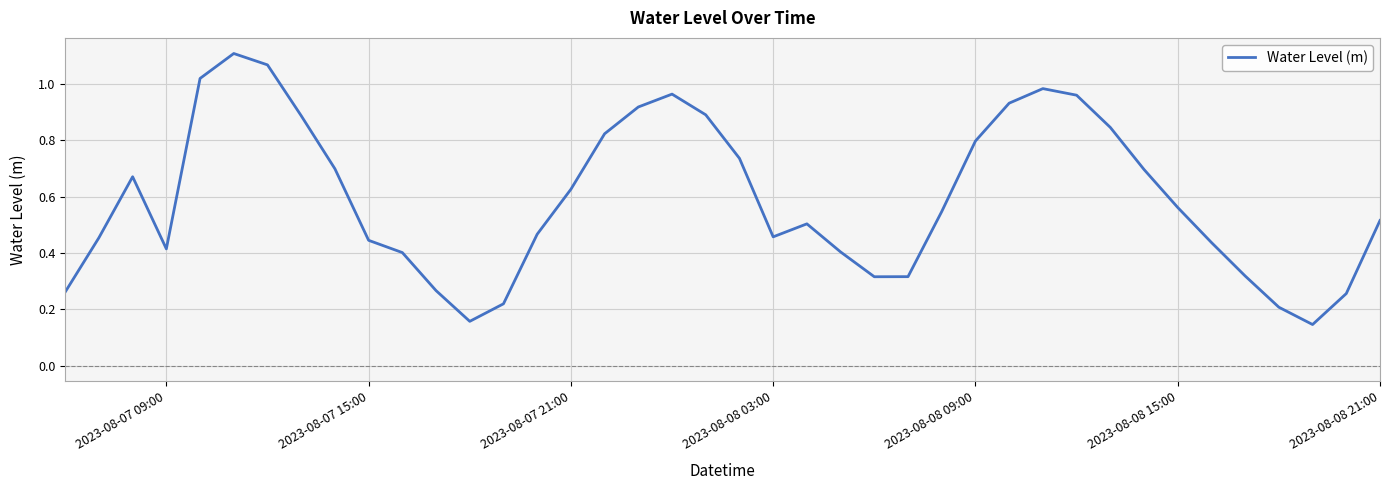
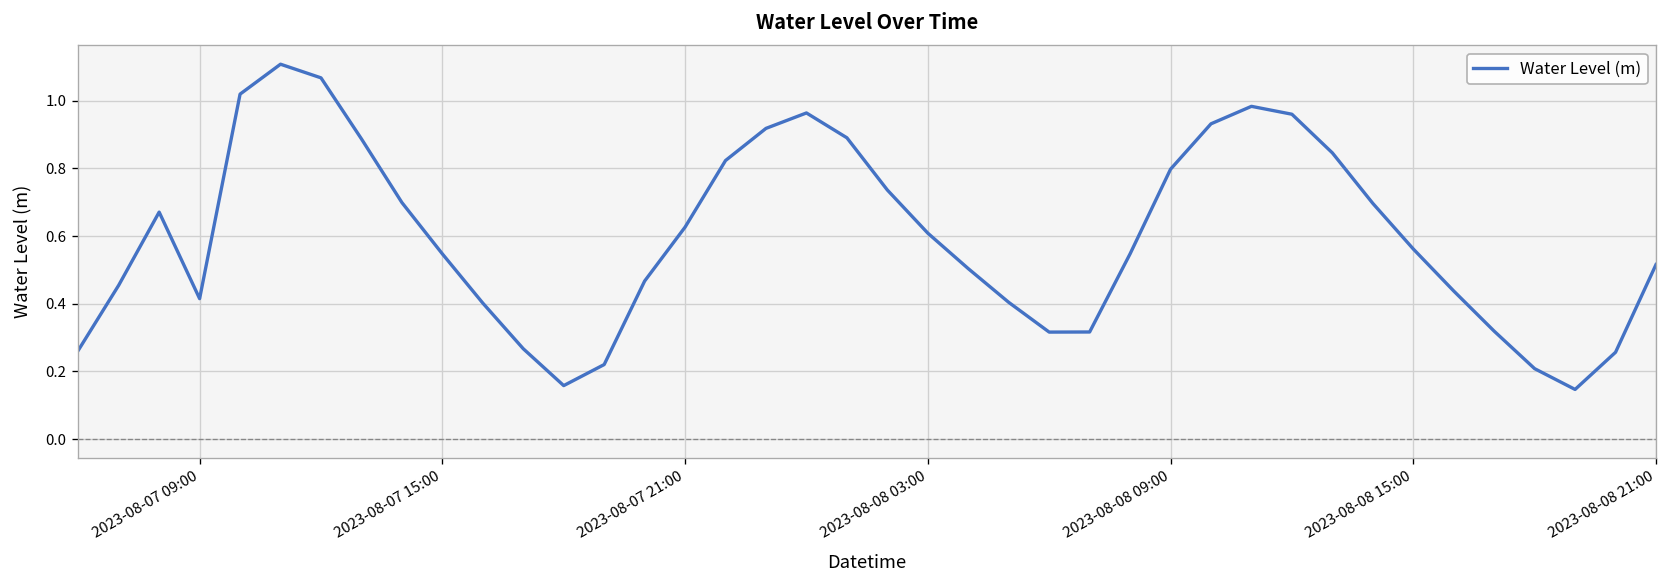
  {
    "2023-08-07 09:00": 0.41,
-   "2023-08-07 15:00": 0.45,
+   "2023-08-07 15:00": 0.55,
    "2023-08-07 21:00": 0.63,
-   "2023-08-08 03:00": 0.46,
+   "2023-08-08 03:00": 0.61,
    "2023-08-08 09:00": 0.80,
    "2023-08-08 15:00": 0.56,
    "2023-08-08 21:00": 0.52
  }
